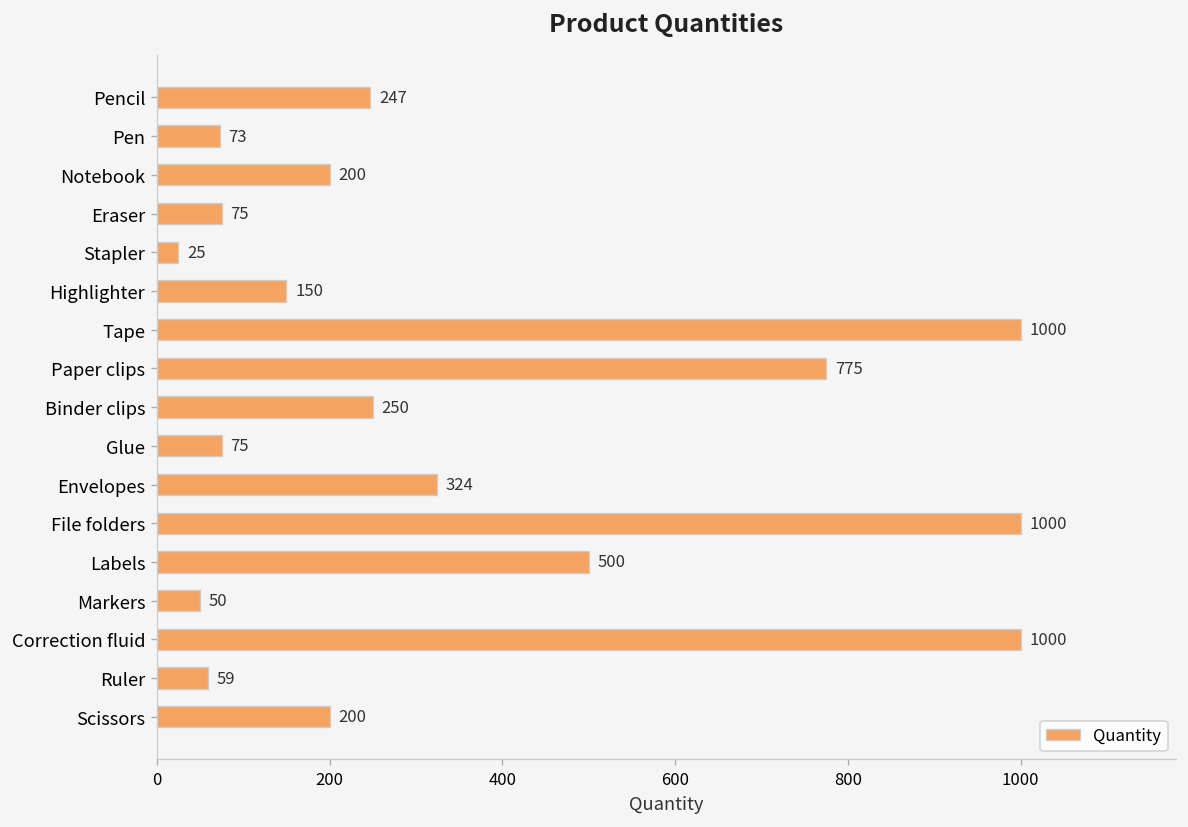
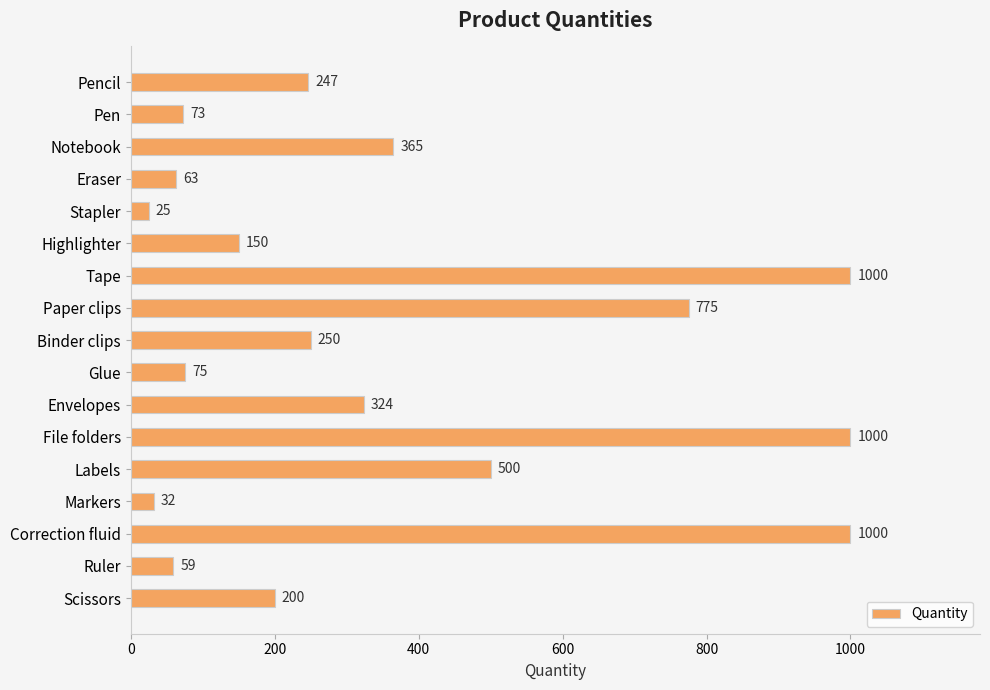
  {
    "Pencil": 247,
    "Pen": 73,
-   "Notebook": 200,
-   "Eraser": 75,
+   "Notebook": 365,
+   "Eraser": 63,
    "Stapler": 25,
    "Highlighter": 150,
    "Tape": 1000,
    "Paper clips": 775,
    "Binder clips": 250,
    "Glue": 75,
    "Envelopes": 324,
    "File folders": 1000,
    "Labels": 500,
-   "Markers": 50,
+   "Markers": 32,
    "Correction fluid": 1000,
    "Ruler": 59,
    "Scissors": 200
  }
